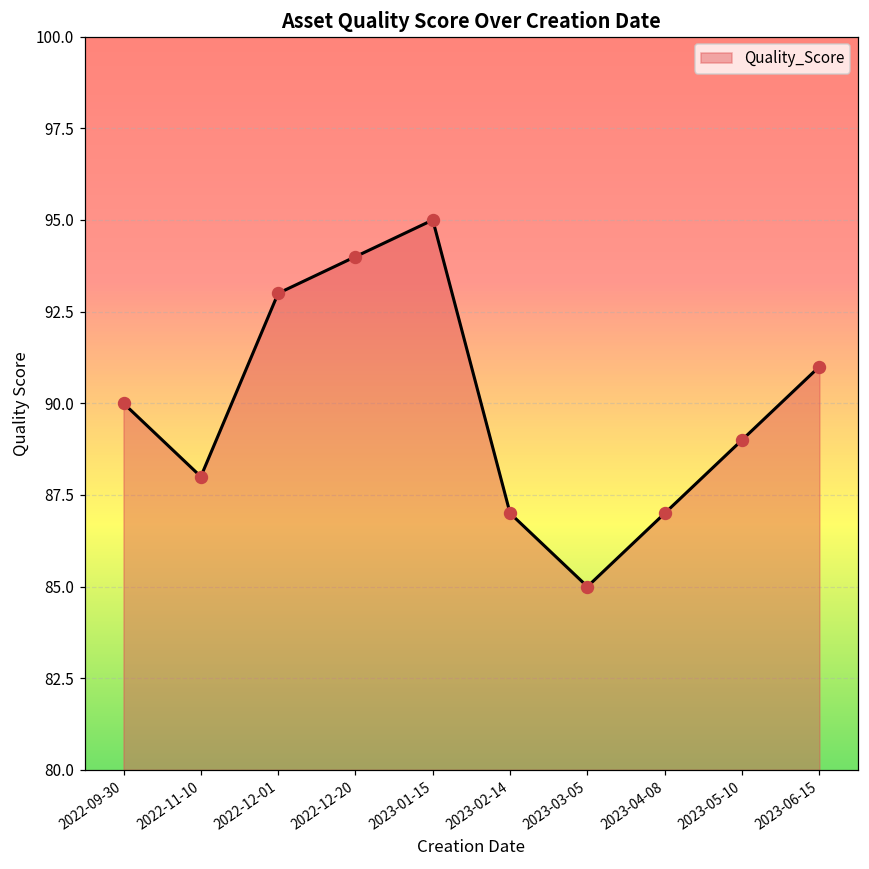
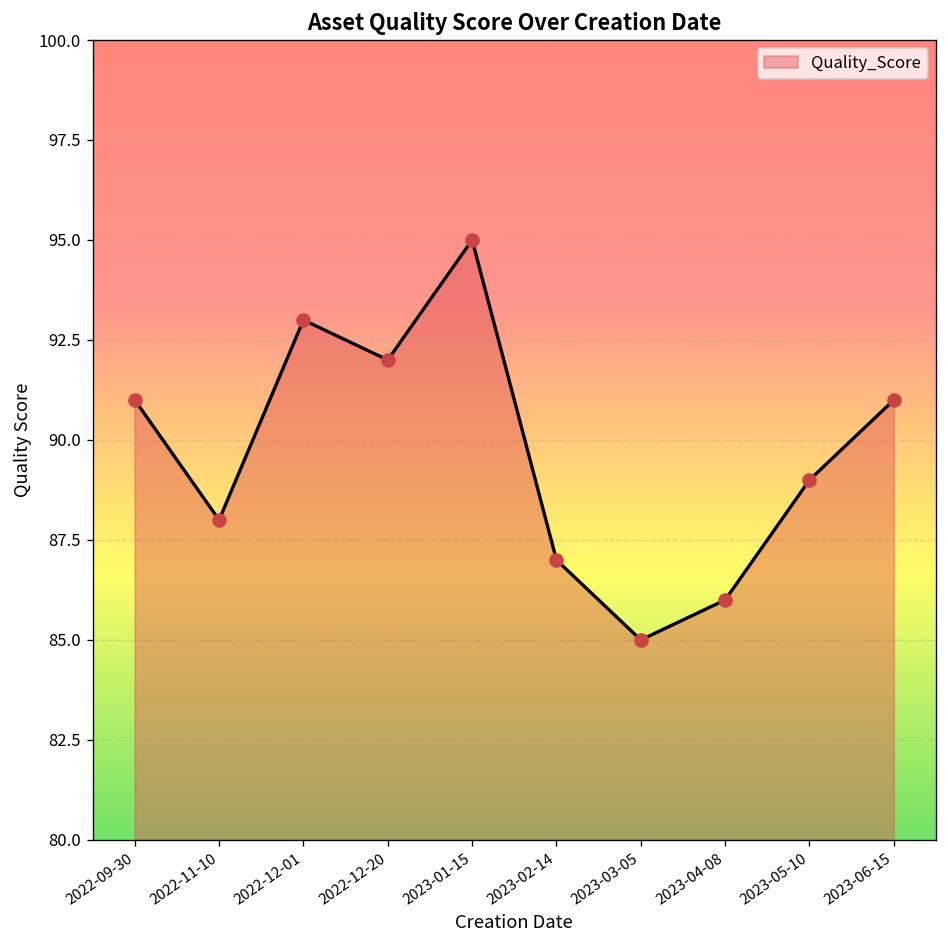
  {
-   "2022-09-30": 90,
+   "2022-09-30": 91,
    "2022-11-10": 88,
    "2022-12-01": 93,
-   "2022-12-20": 94,
+   "2022-12-20": 92,
    "2023-01-15": 95,
    "2023-02-14": 87,
    "2023-03-05": 85,
-   "2023-04-08": 87,
+   "2023-04-08": 86,
    "2023-05-10": 89,
    "2023-06-15": 91
  }
